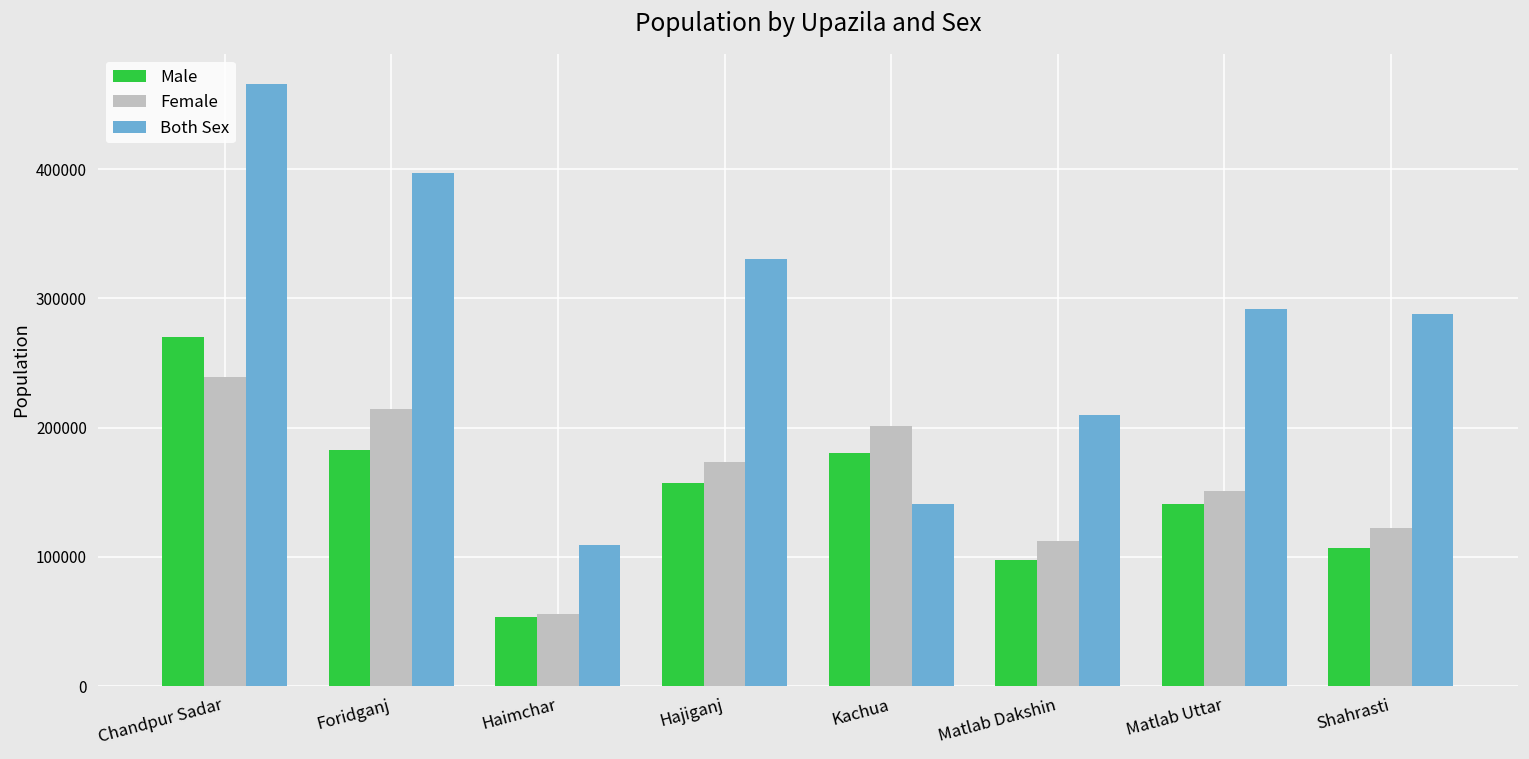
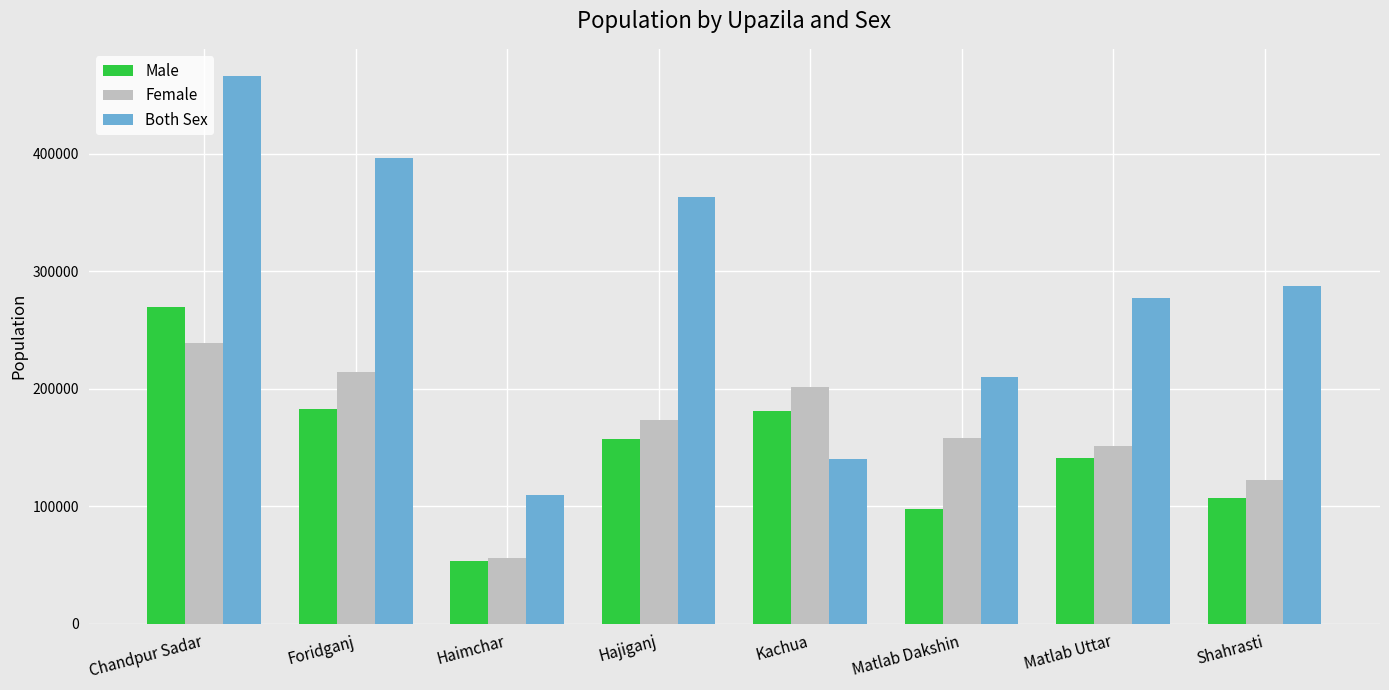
  {
    "Male": {
      "Chandpur Sadar": 270000,
      "Foridganj": 182000,
      "Haimchar": 54000,
      "Hajiganj": 157000,
      "Kachua": 181000,
      "Matlab Dakshin": 98000,
      "Matlab Uttar": 141000,
      "Shahrasti": 107000
    },
    "Female": {
      "Chandpur Sadar": 239000,
      "Foridganj": 214000,
      "Haimchar": 56000,
      "Hajiganj": 174000,
      "Kachua": 201000,
-     "Matlab Dakshin": 112000,
+     "Matlab Dakshin": 158000,
      "Matlab Uttar": 151000,
      "Shahrasti": 122000
    },
    "Both Sex": {
      "Chandpur Sadar": 466000,
      "Foridganj": 397000,
      "Haimchar": 110000,
-     "Hajiganj": 330000,
+     "Hajiganj": 363000,
      "Kachua": 141000,
      "Matlab Dakshin": 210000,
-     "Matlab Uttar": 292000,
+     "Matlab Uttar": 278000,
      "Shahrasti": 288000
    }
  }
